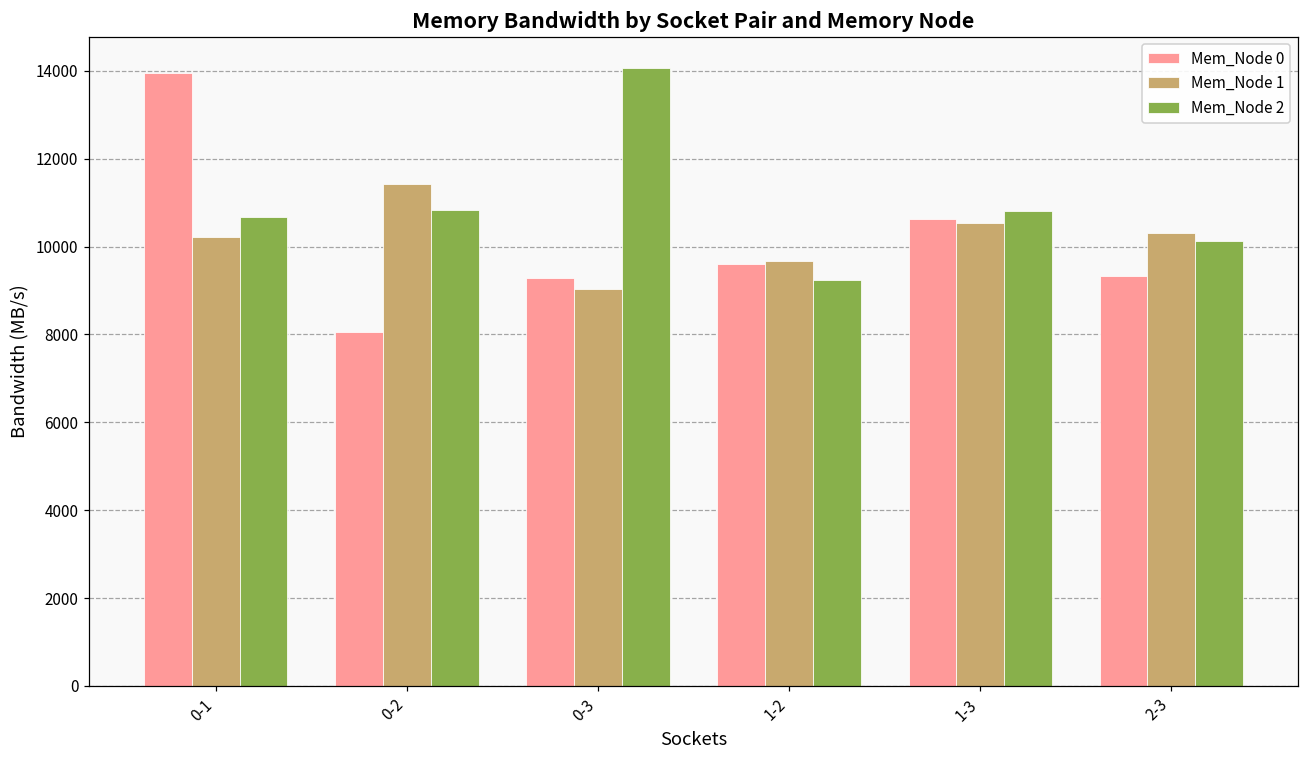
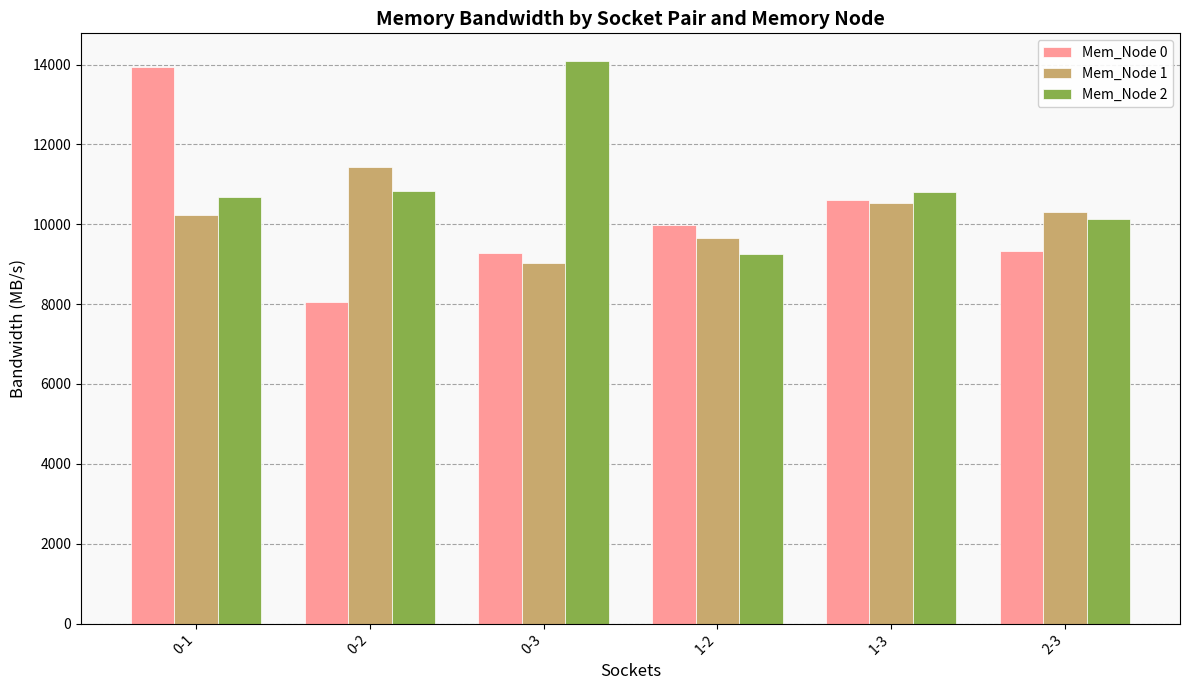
  {
    "Mem_Node 0": {
      "0-1": 13900,
      "0-2": 8100,
      "0-3": 9300,
-     "1-2": 9600,
+     "1-2": 10000,
      "1-3": 10600,
      "2-3": 9300
    },
    "Mem_Node 1": {
      "0-1": 10200,
      "0-2": 11400,
      "0-3": 9000,
      "1-2": 9700,
      "1-3": 10500,
      "2-3": 10300
    },
    "Mem_Node 2": {
      "0-1": 10700,
      "0-2": 10800,
      "0-3": 14100,
      "1-2": 9200,
      "1-3": 10800,
      "2-3": 10100
    }
  }
